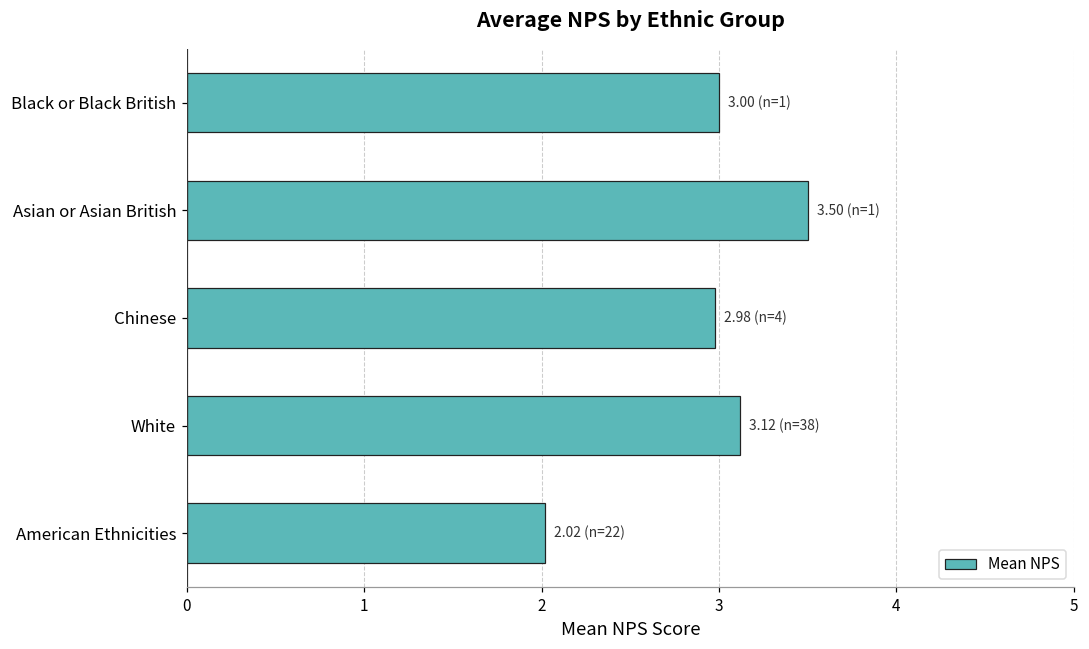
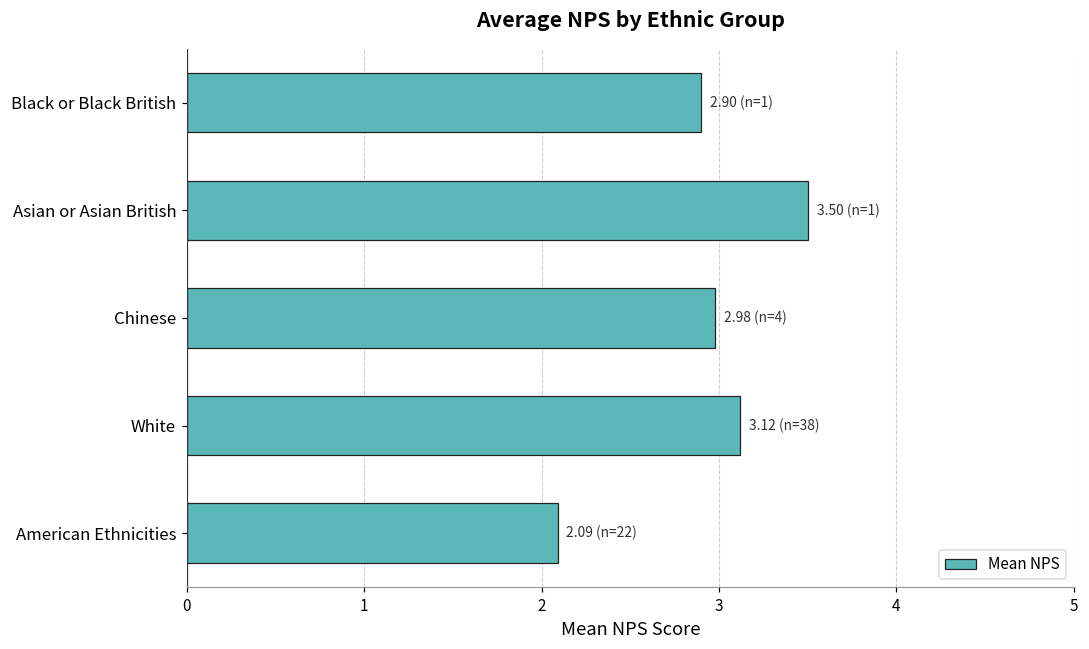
  {
-   "Black or Black British": 3.00,
+   "Black or Black British": 2.90,
    "Asian or Asian British": 3.50,
    "Chinese": 2.98,
    "White": 3.12,
-   "American Ethnicities": 2.02
+   "American Ethnicities": 2.09
  }
